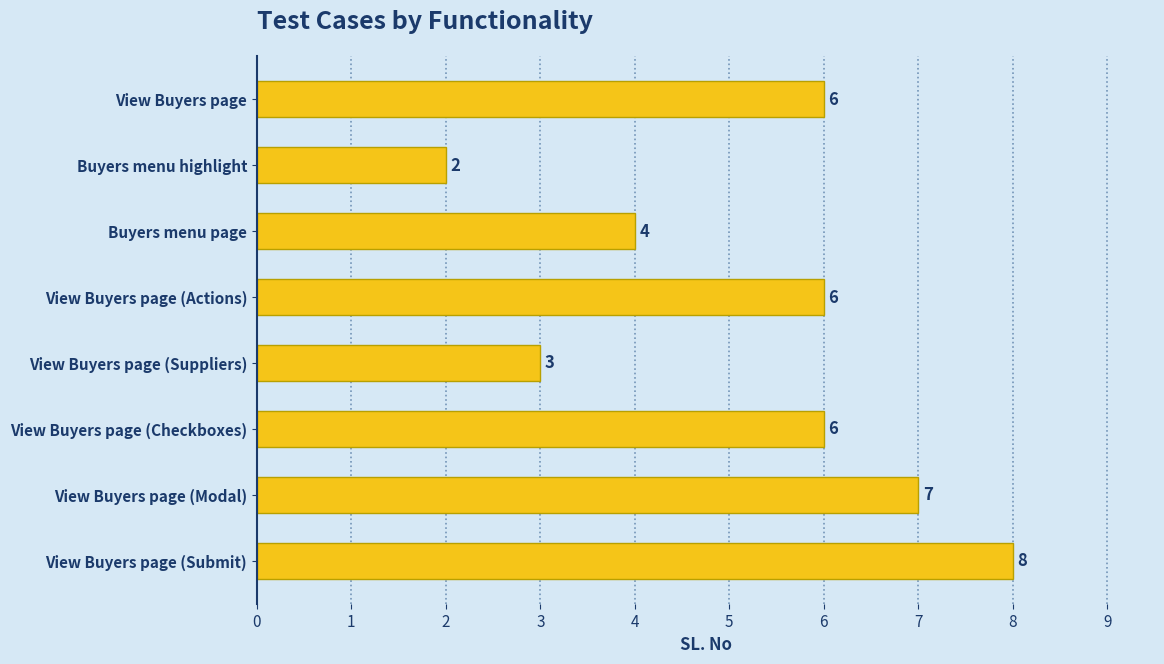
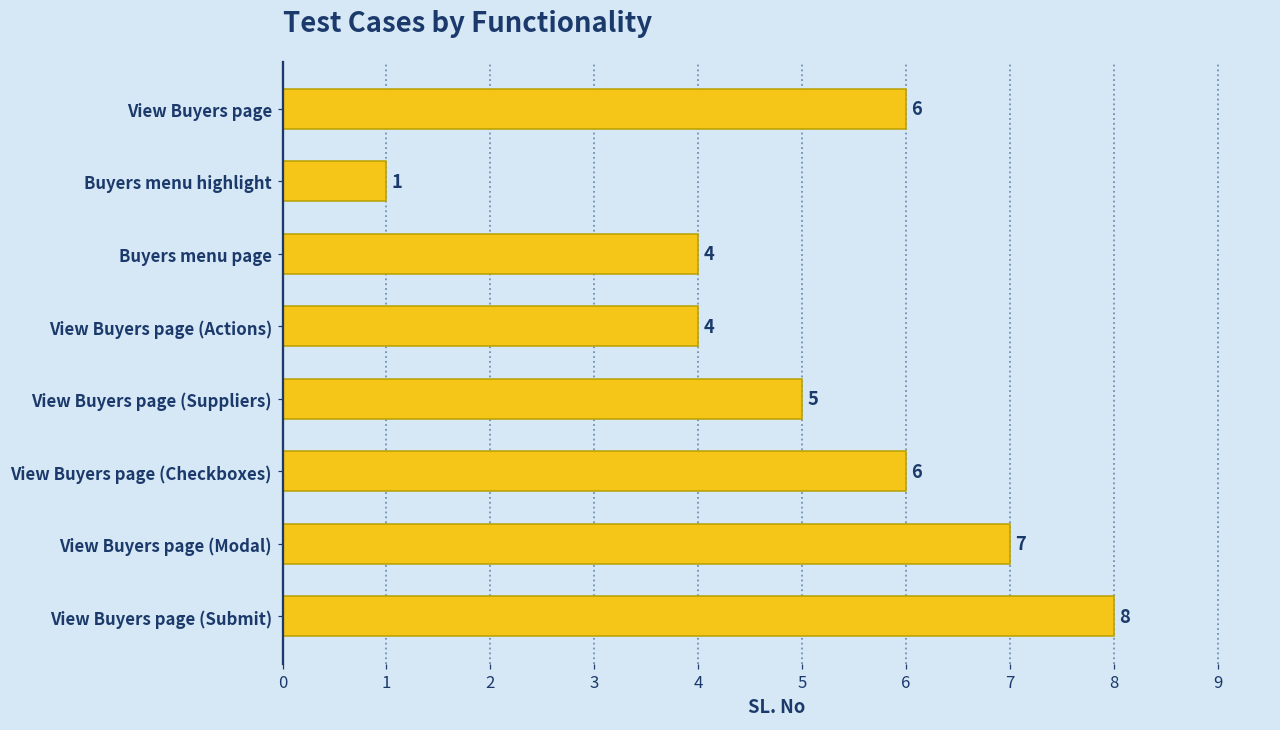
  {
    "View Buyers page": 6,
-   "Buyers menu highlight": 2,
+   "Buyers menu highlight": 1,
    "Buyers menu page": 4,
-   "View Buyers page (Actions)": 6,
-   "View Buyers page (Suppliers)": 3,
+   "View Buyers page (Actions)": 4,
+   "View Buyers page (Suppliers)": 5,
    "View Buyers page (Checkboxes)": 6,
    "View Buyers page (Modal)": 7,
    "View Buyers page (Submit)": 8
  }
